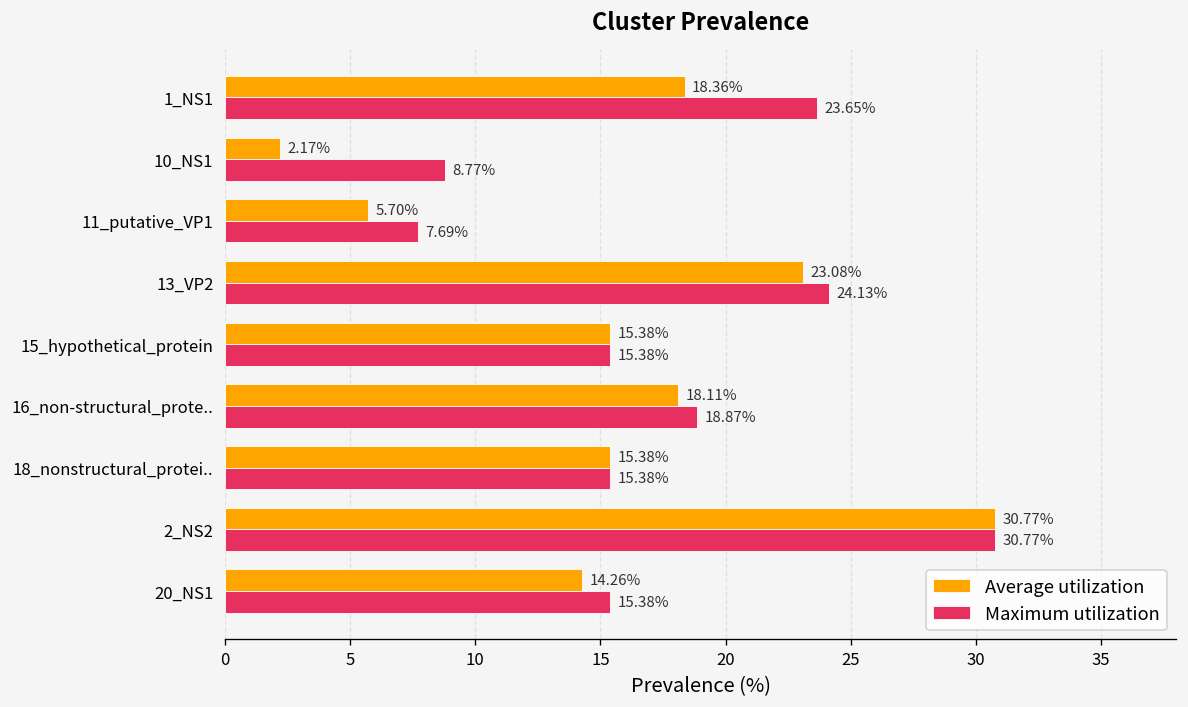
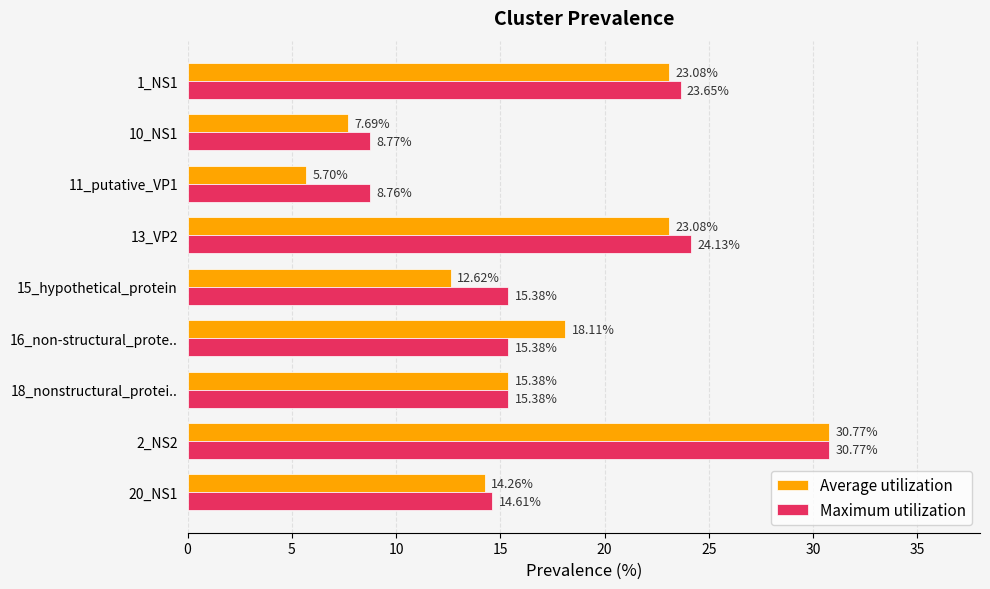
  {
    "Average utilization": {
-     "1_NS1": "18.36%",
-     "10_NS1": "2.17%",
+     "1_NS1": "23.08%",
+     "10_NS1": "7.69%",
      "11_putative_VP1": "5.70%",
      "13_VP2": "23.08%",
-     "15_hypothetical_protein": "15.38%",
+     "15_hypothetical_protein": "12.62%",
      "16_non-structural_prote..": "18.11%",
      "18_nonstructural_protei..": "15.38%",
      "2_NS2": "30.77%",
      "20_NS1": "14.26%"
    },
    "Maximum utilization": {
      "1_NS1": "23.65%",
      "10_NS1": "8.77%",
-     "11_putative_VP1": "7.69%",
+     "11_putative_VP1": "8.76%",
      "13_VP2": "24.13%",
      "15_hypothetical_protein": "15.38%",
-     "16_non-structural_prote..": "18.87%",
+     "16_non-structural_prote..": "15.38%",
      "18_nonstructural_protei..": "15.38%",
      "2_NS2": "30.77%",
-     "20_NS1": "15.38%"
+     "20_NS1": "14.61%"
    }
  }
